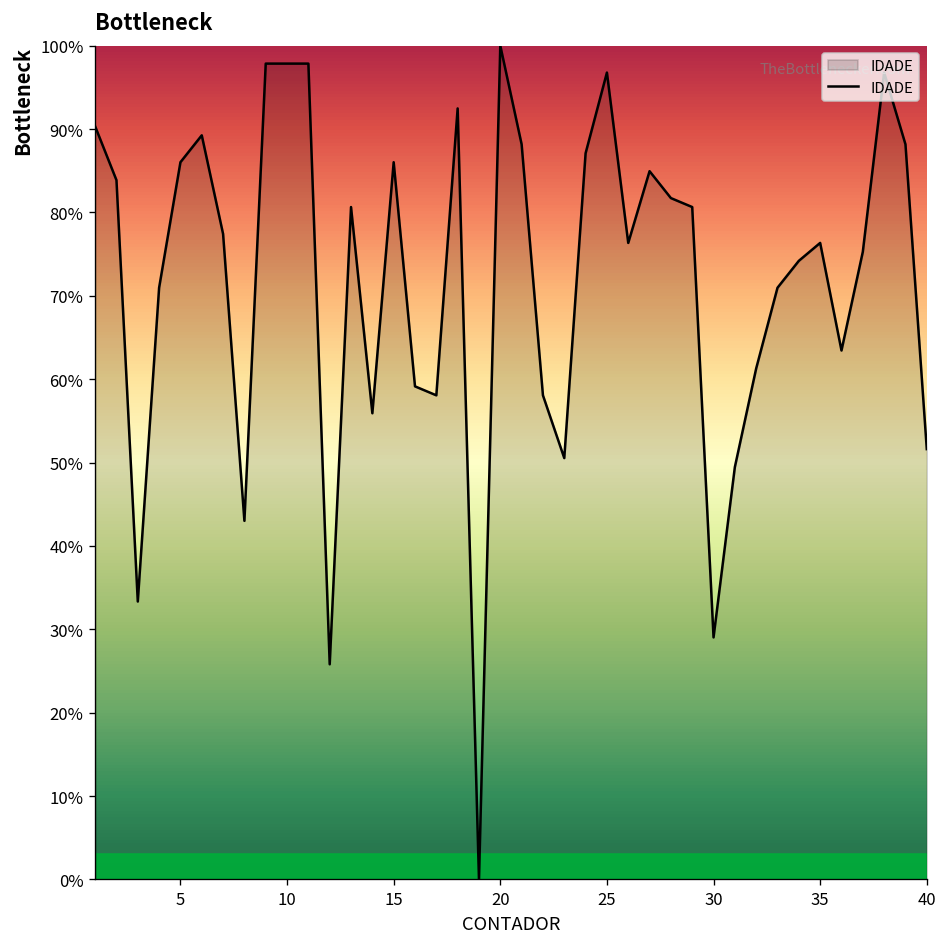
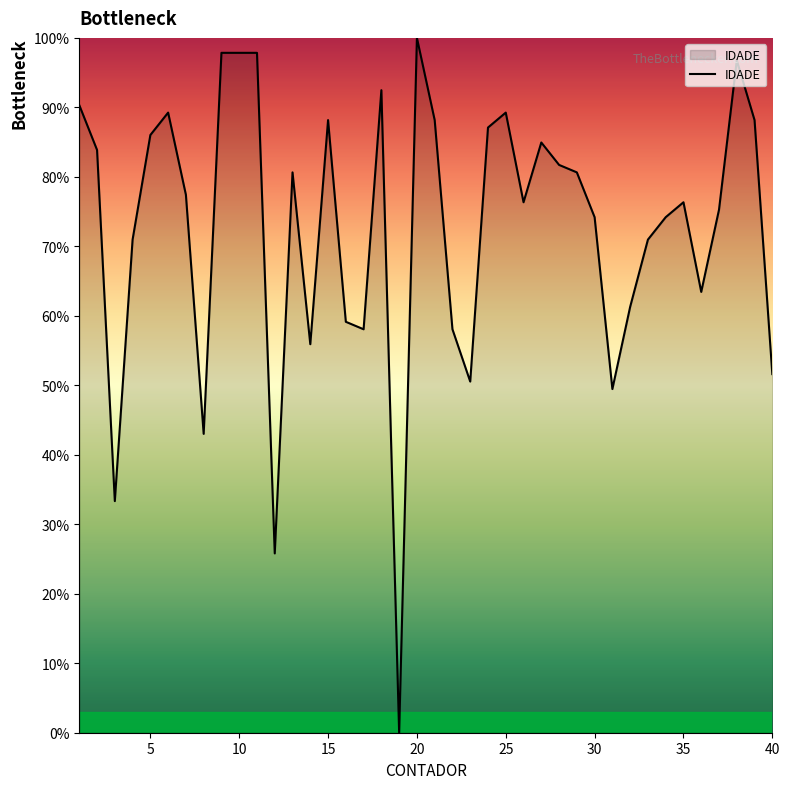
  {
    "5": "86%",
    "10": "98%",
-   "15": "86%",
+   "15": "88%",
    "20": "100%",
-   "25": "97%",
-   "30": "29%",
+   "25": "89%",
+   "30": "74%",
    "35": "76%",
    "40": "52%"
  }
